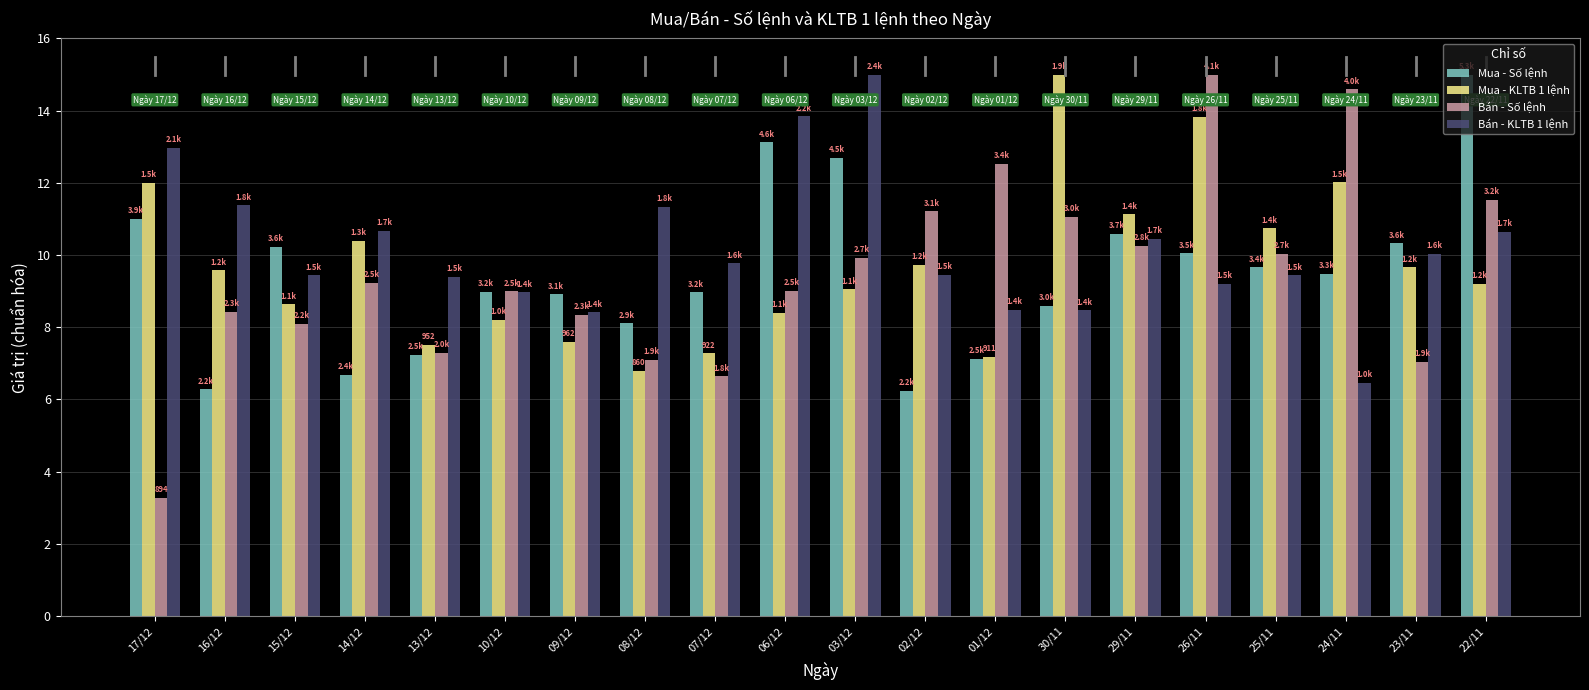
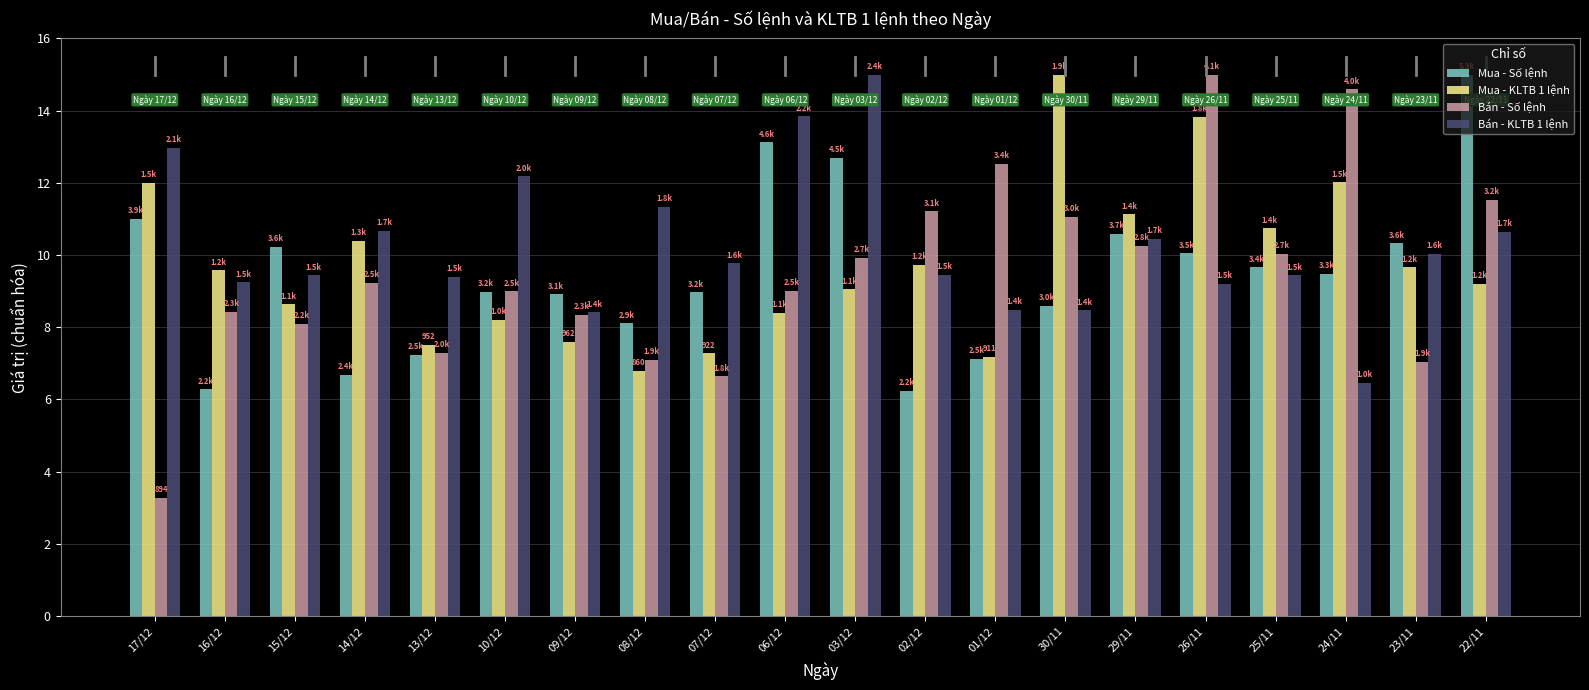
  {
    "Bán - KLTB 1 lệnh": {
-     "16/12": "1.8k",
-     "10/12": "1.4k"
+     "16/12": "1.5k",
+     "10/12": "2.0k"
    }
  }
